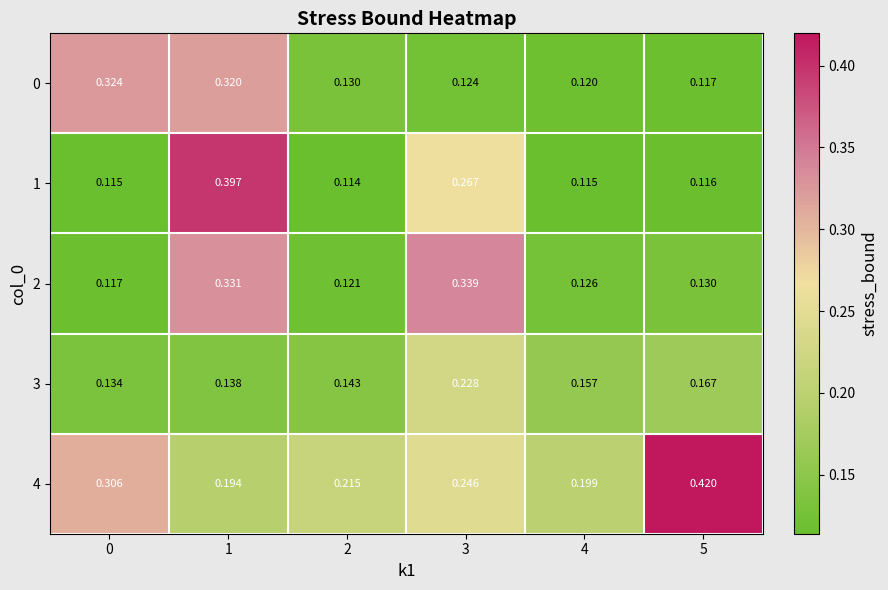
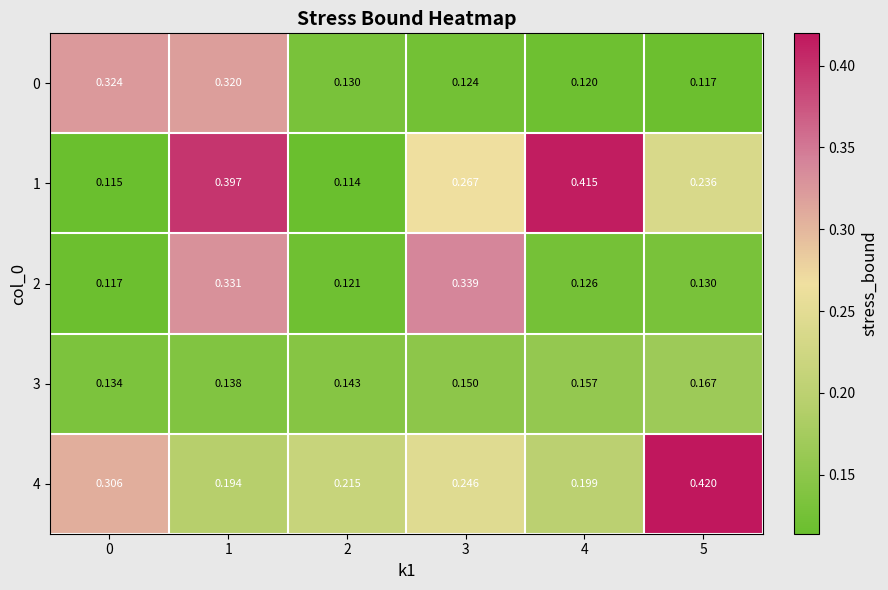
  {
    "0": {
      "0": 0.324,
      "1": 0.320,
      "2": 0.130,
      "3": 0.124,
      "4": 0.120,
      "5": 0.117
    },
    "1": {
      "0": 0.115,
      "1": 0.397,
      "2": 0.114,
      "3": 0.267,
-     "4": 0.115,
-     "5": 0.116
+     "4": 0.415,
+     "5": 0.236
    },
    "2": {
      "0": 0.117,
      "1": 0.331,
      "2": 0.121,
      "3": 0.339,
      "4": 0.126,
      "5": 0.130
    },
    "3": {
      "0": 0.134,
      "1": 0.138,
      "2": 0.143,
-     "3": 0.228,
+     "3": 0.150,
      "4": 0.157,
      "5": 0.167
    },
    "4": {
      "0": 0.306,
      "1": 0.194,
      "2": 0.215,
      "3": 0.246,
      "4": 0.199,
      "5": 0.420
    }
  }
